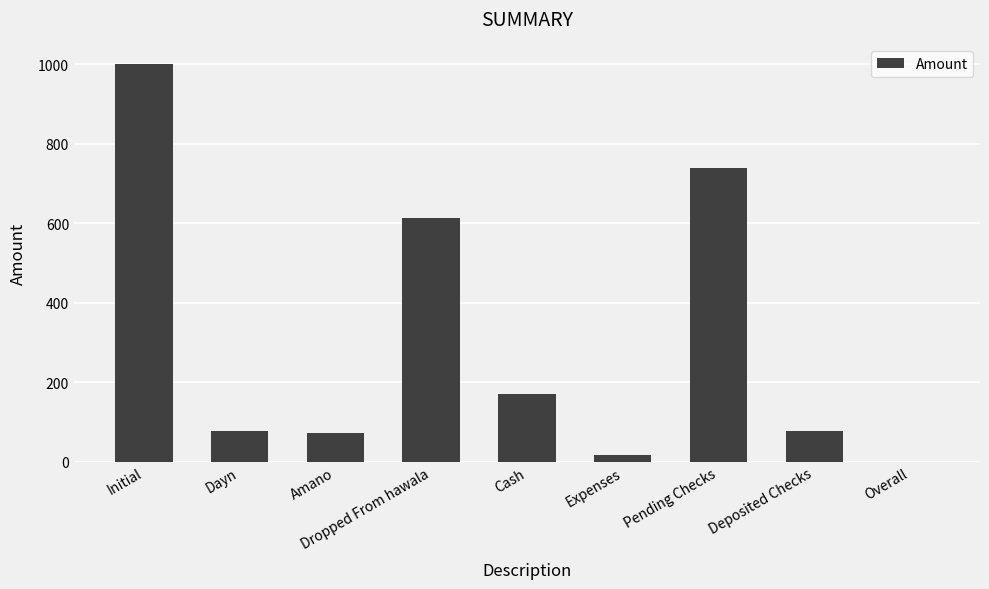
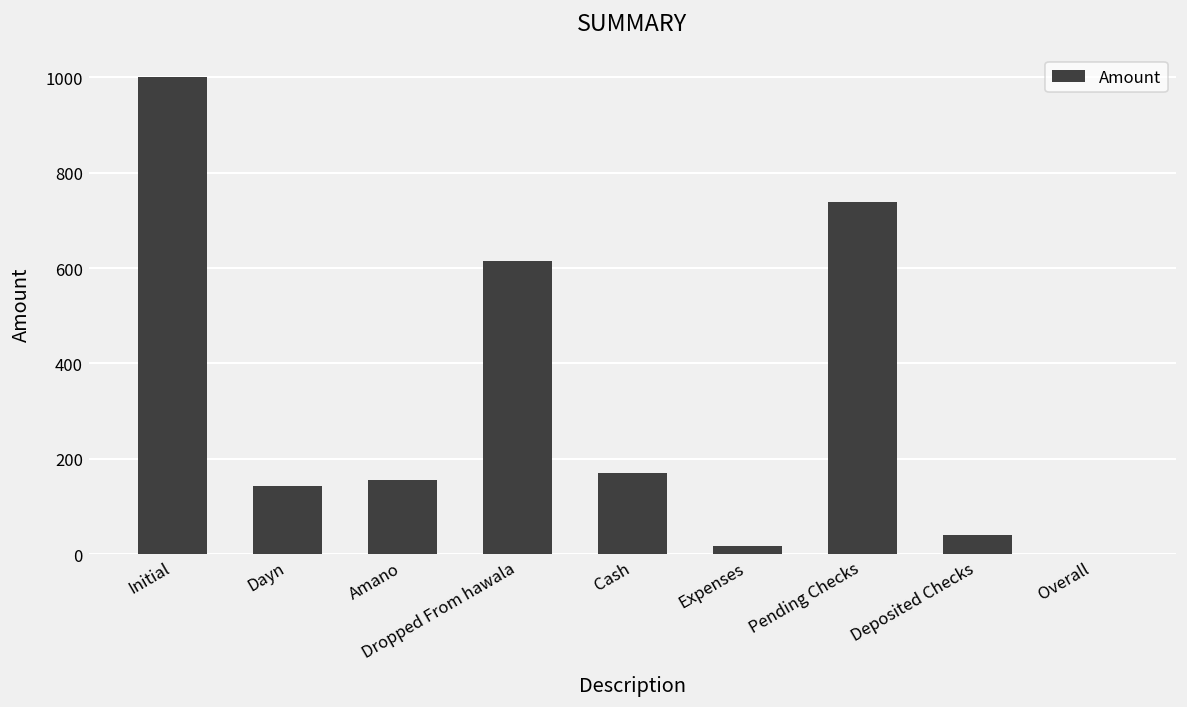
  {
    "Initial": 1000,
-   "Dayn": 80,
-   "Amano": 70,
+   "Dayn": 140,
+   "Amano": 160,
    "Dropped From hawala": 610,
    "Cash": 170,
    "Expenses": 20,
    "Pending Checks": 740,
-   "Deposited Checks": 80,
+   "Deposited Checks": 40,
    "Overall": 0
  }
